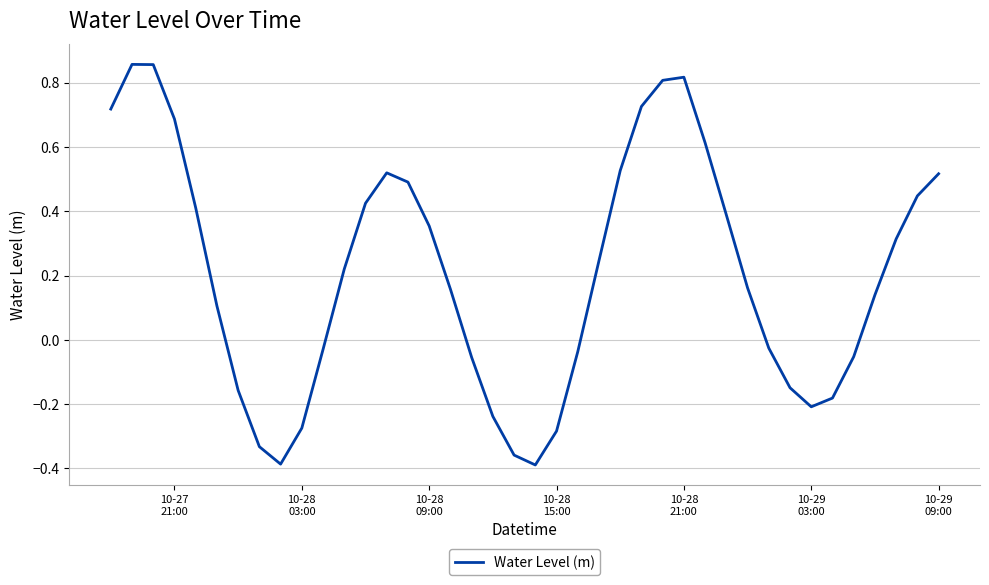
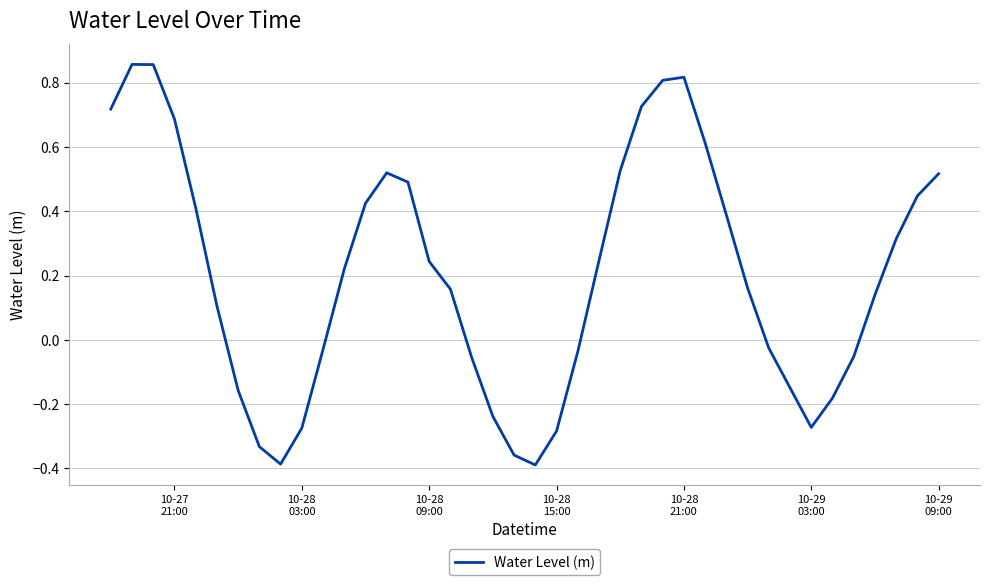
  {
    "10-27 21:00": 0.69,
    "10-28 03:00": -0.27,
-   "10-28 09:00": 0.35,
+   "10-28 09:00": 0.24,
    "10-28 15:00": -0.28,
    "10-28 21:00": 0.82,
-   "10-29 03:00": -0.21,
+   "10-29 03:00": -0.27,
    "10-29 09:00": 0.52
  }
